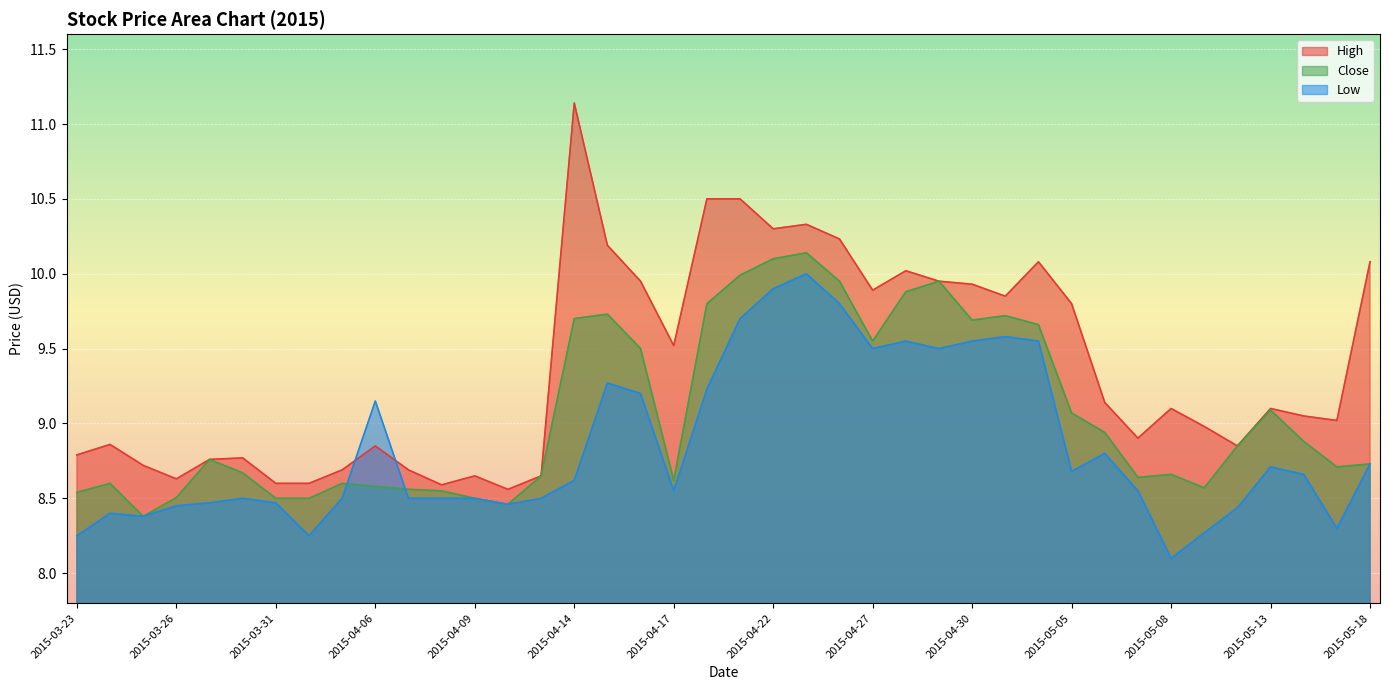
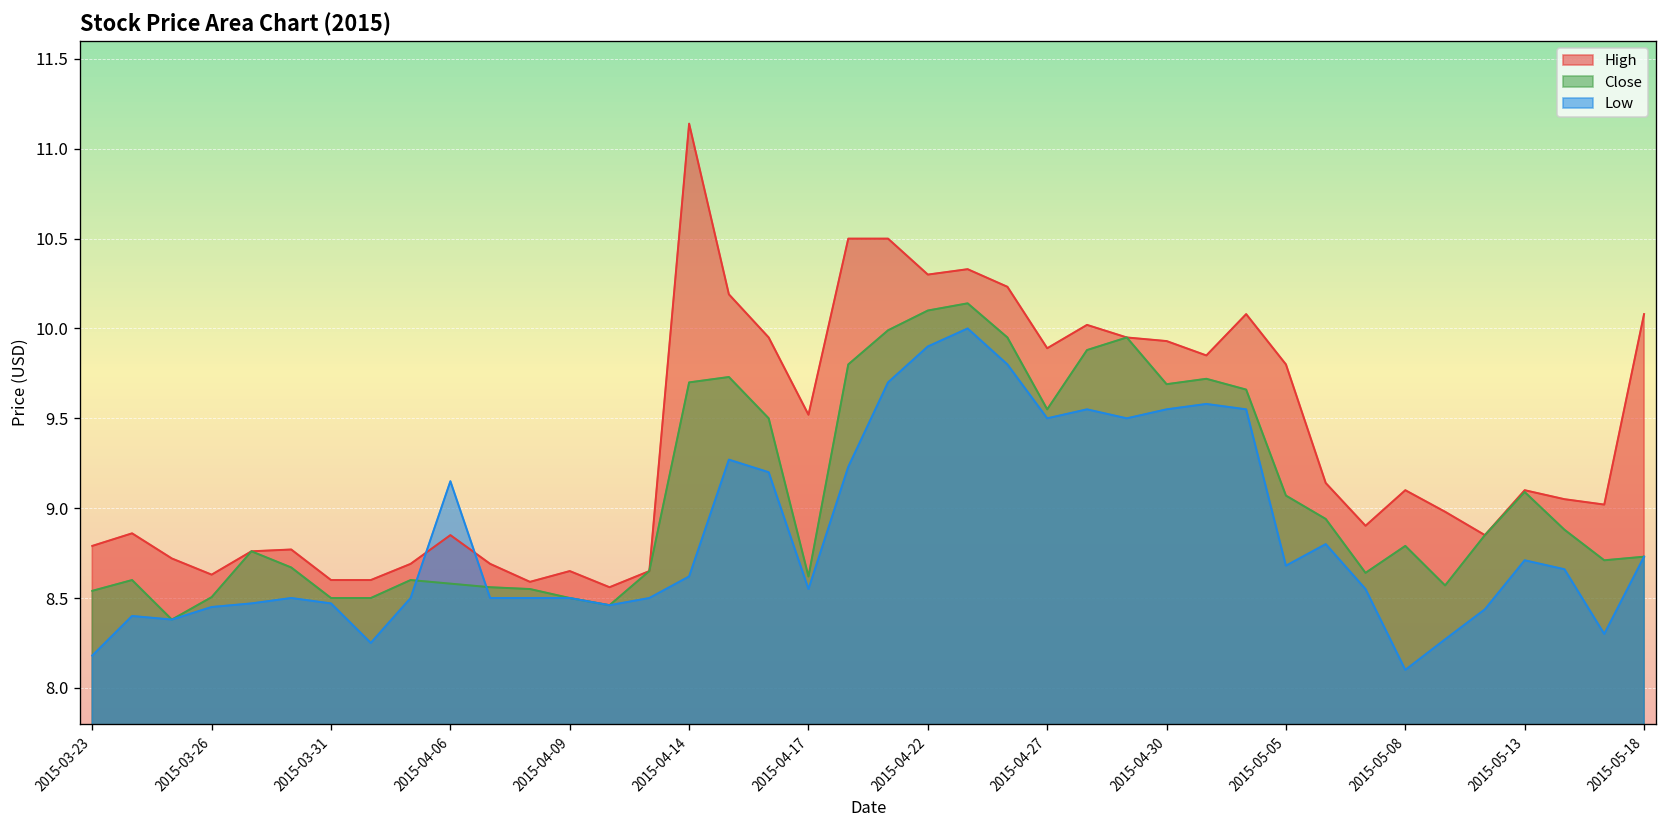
  {
    "High": {
      "2015-03-23": 8.79,
      "2015-03-26": 8.63,
      "2015-03-31": 8.60,
      "2015-04-06": 8.85,
      "2015-04-09": 8.65,
      "2015-04-14": 11.14,
      "2015-04-17": 9.52,
      "2015-04-22": 10.30,
      "2015-04-27": 9.89,
      "2015-04-30": 9.93,
      "2015-05-05": 9.80,
      "2015-05-08": 9.10,
      "2015-05-18": 10.08
    },
    "Close": {
      "2015-03-23": 8.54,
      "2015-03-26": 8.51,
      "2015-03-31": 8.50,
      "2015-04-06": 8.58,
      "2015-04-14": 9.70,
      "2015-04-17": 8.62,
      "2015-04-22": 10.10,
      "2015-04-27": 9.55,
      "2015-04-30": 9.69,
      "2015-05-05": 9.07,
-     "2015-05-08": 8.66
+     "2015-05-08": 8.79
    },
    "Low": {
-     "2015-03-23": 8.25,
+     "2015-03-23": 8.18,
      "2015-03-26": 8.45,
      "2015-03-31": 8.47,
      "2015-04-06": 9.15,
      "2015-04-14": 8.62,
      "2015-04-17": 8.55,
      "2015-04-22": 9.90,
      "2015-04-27": 9.50,
      "2015-04-30": 9.55,
      "2015-05-05": 8.68,
      "2015-05-08": 8.10,
      "2015-05-13": 8.71
    }
  }
